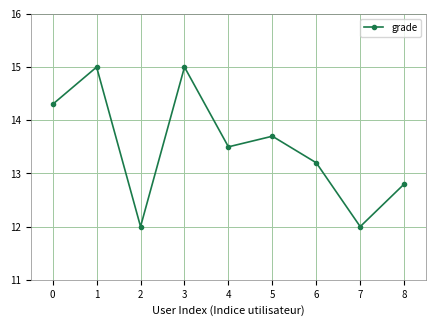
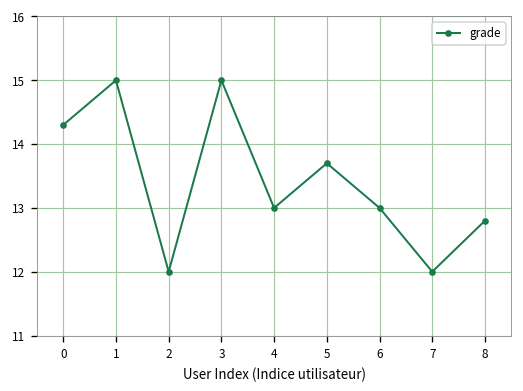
  {
    "0": 14.3,
    "1": 15.0,
    "2": 12.0,
    "3": 15.0,
-   "4": 13.5,
+   "4": 13.0,
    "5": 13.7,
-   "6": 13.2,
+   "6": 13.0,
    "7": 12.0,
    "8": 12.8
  }
